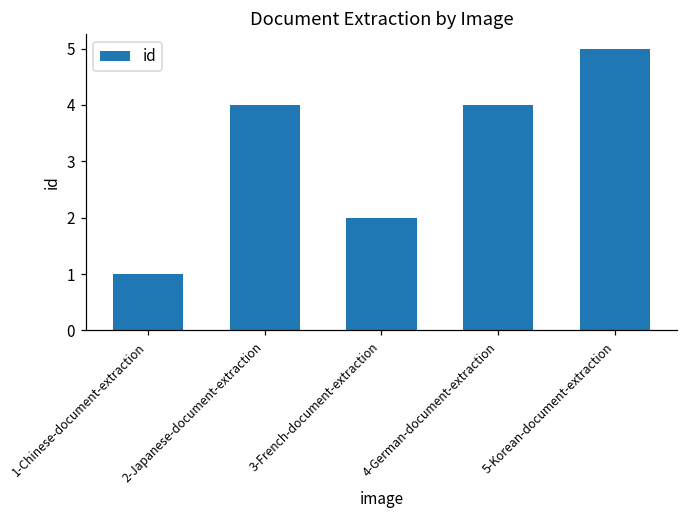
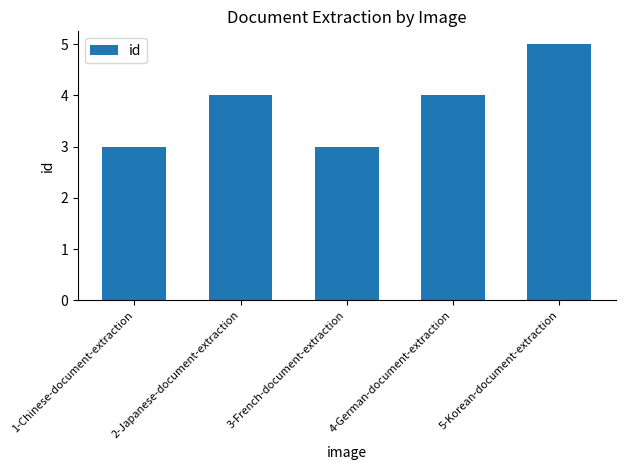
  {
-   "1-Chinese-document-extraction": 1,
+   "1-Chinese-document-extraction": 3,
    "2-Japanese-document-extraction": 4,
-   "3-French-document-extraction": 2,
+   "3-French-document-extraction": 3,
    "4-German-document-extraction": 4,
    "5-Korean-document-extraction": 5
  }
